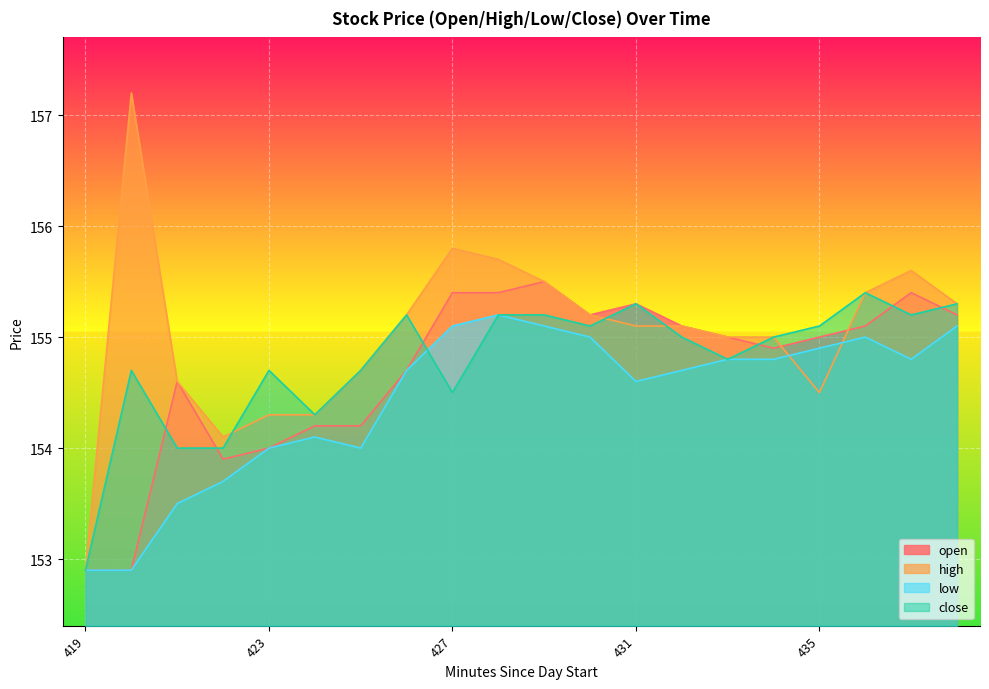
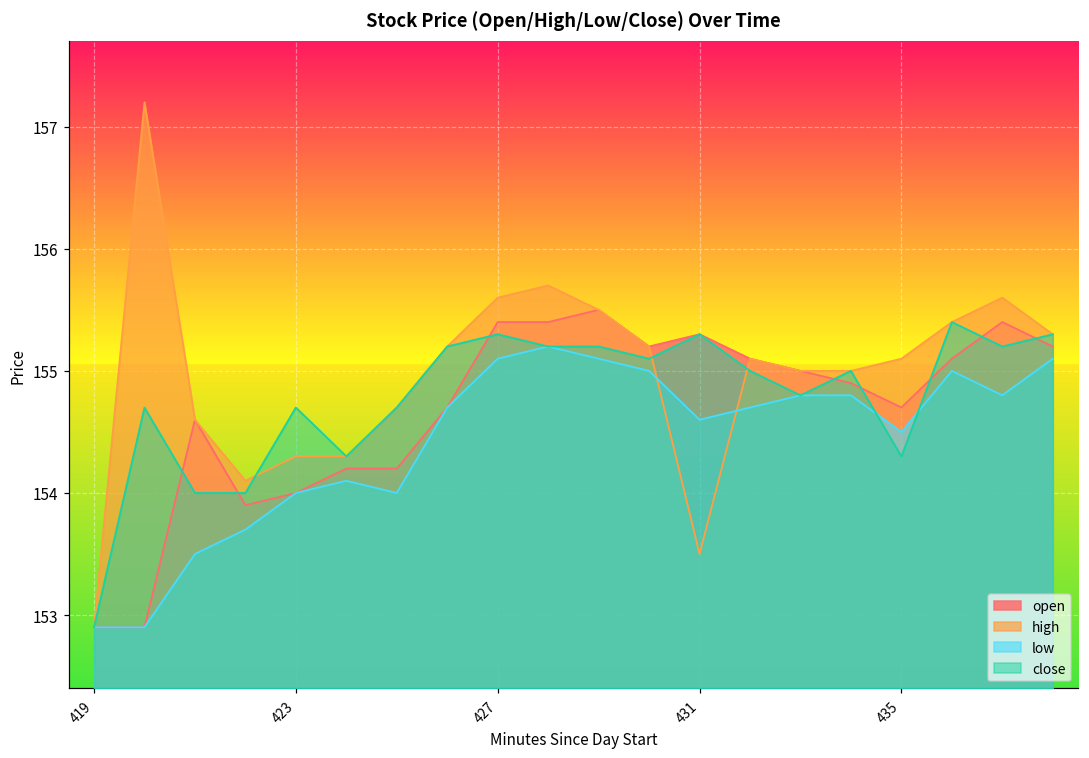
  {
    "open": {
      "427": 155.4,
-     "435": 155.0
+     "435": 154.7
    },
    "high": {
      "423": 154.3,
-     "427": 155.8,
-     "431": 155.1,
-     "435": 154.5
+     "427": 155.6,
+     "431": 153.5,
+     "435": 155.1
    },
    "low": {
      "427": 155.1,
      "431": 154.6,
-     "435": 154.9
+     "435": 154.5
    },
    "close": {
      "423": 154.7,
-     "427": 154.5,
-     "435": 155.1
+     "427": 155.3,
+     "435": 154.3
    }
  }
